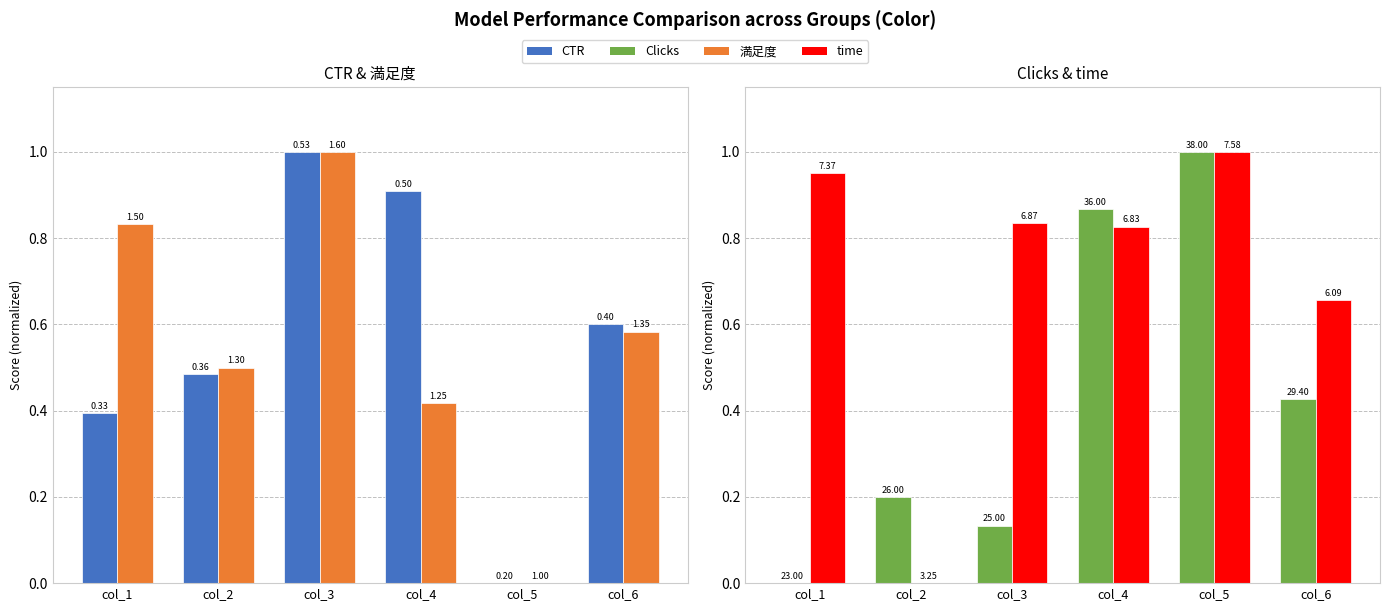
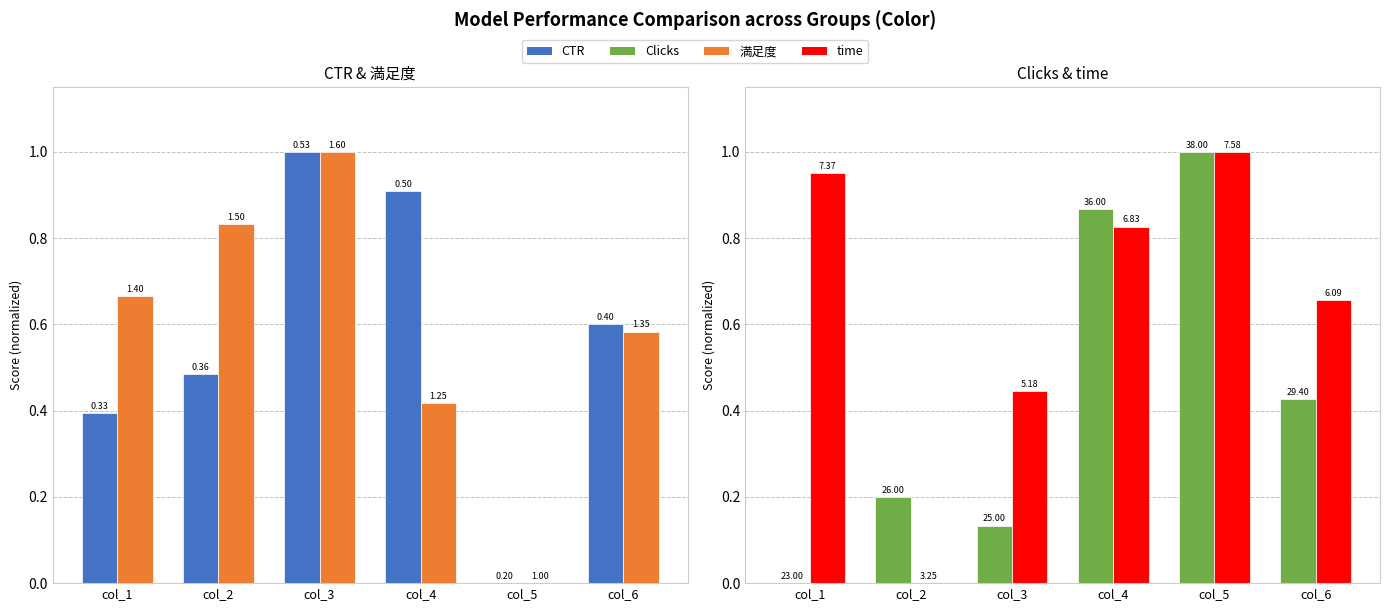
  {
    "CTR & 満足度": {
      "満足度": {
-       "col_1": 1.50,
-       "col_2": 1.30
+       "col_1": 1.40,
+       "col_2": 1.50
      }
    },
    "Clicks & time": {
      "time": {
-       "col_3": 6.87
+       "col_3": 5.18
      }
    }
  }
